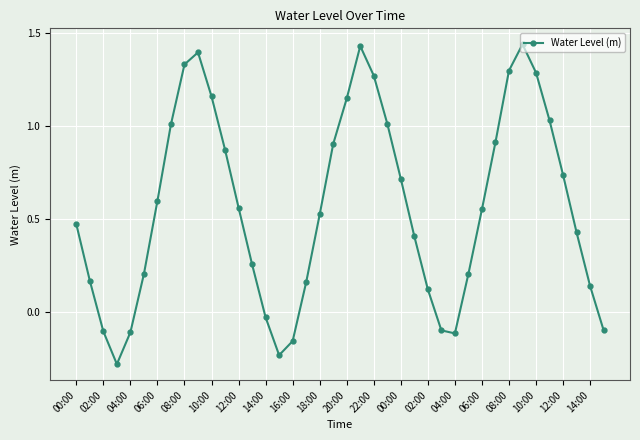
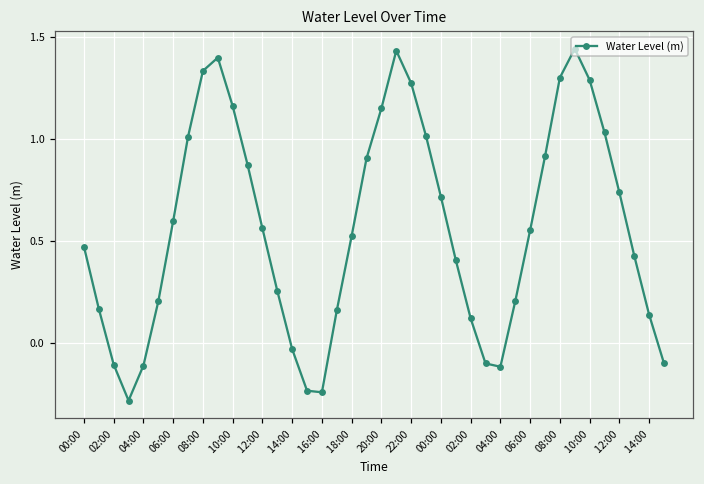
  {
-   "16:00": -0.16,
+   "16:00": -0.24,
    "18:00": 0.53,
    "20:00": 1.15,
    "22:00": 1.27
  }
